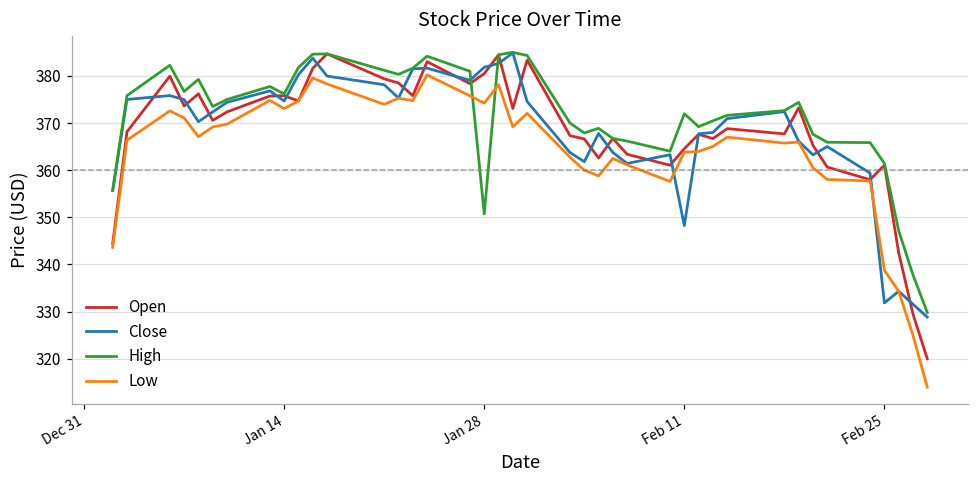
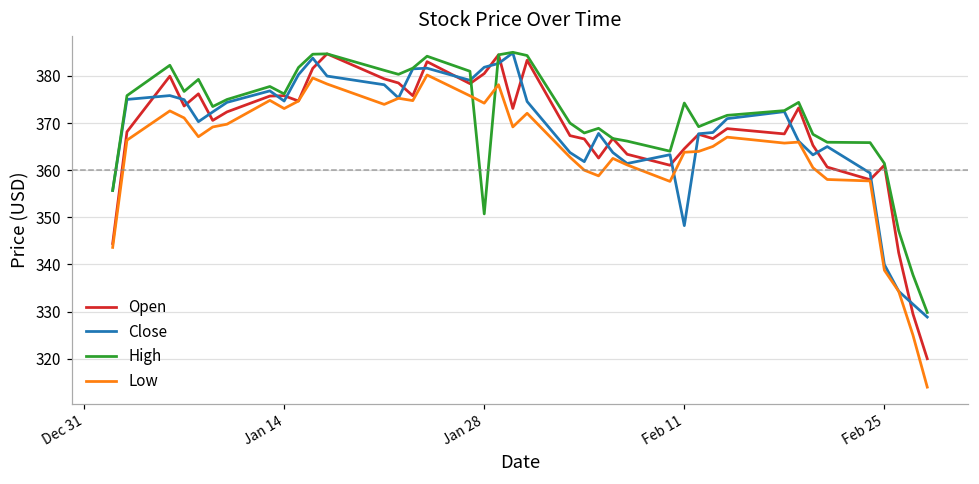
  {
    "Open": {
      "Jan 28": 381,
      "Feb 11": 365
    },
    "Close": {
      "Jan 14": 375,
      "Jan 28": 382,
      "Feb 11": 348,
-     "Feb 25": 332
+     "Feb 25": 340
    },
    "High": {
      "Jan 28": 351,
-     "Feb 11": 372
+     "Feb 11": 374
    },
    "Low": {
      "Jan 14": 373,
      "Jan 28": 374,
      "Feb 11": 364,
      "Feb 25": 339
    }
  }
